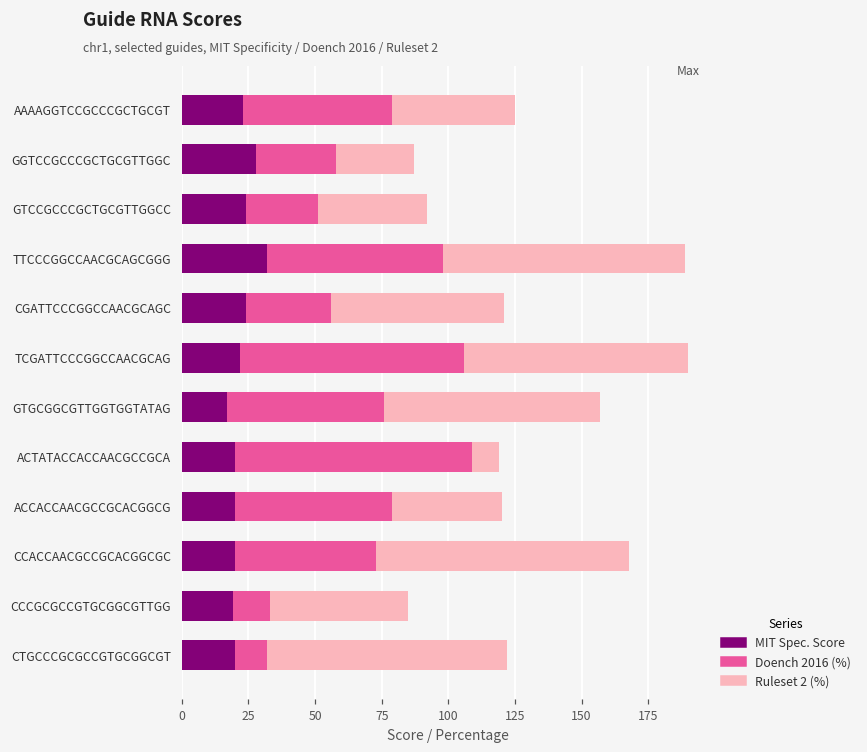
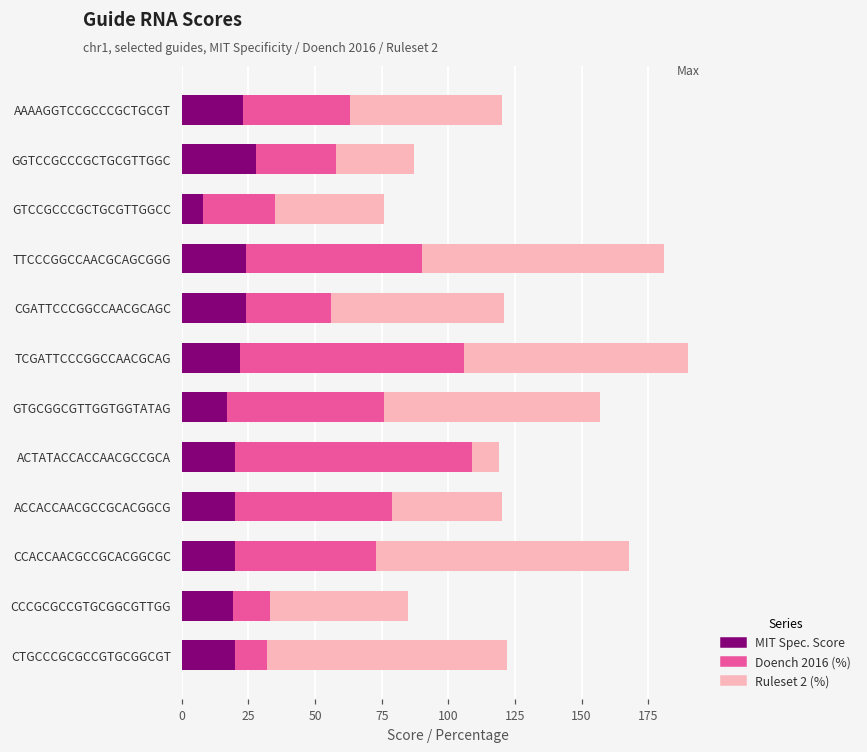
  {
    "MIT Spec. Score": {
      "AAAAGGTCCGCCCGCTGCGT": 23,
      "GGTCCGCCCGCTGCGTTGGC": 28,
-     "GTCCGCCCGCTGCGTTGGCC": 24,
-     "TTCCCGGCCAACGCAGCGGG": 32,
+     "GTCCGCCCGCTGCGTTGGCC": 8,
+     "TTCCCGGCCAACGCAGCGGG": 24,
      "CGATTCCCGGCCAACGCAGC": 24,
      "TCGATTCCCGGCCAACGCAG": 22,
      "GTGCGGCGTTGGTGGTATAG": 17,
      "ACTATACCACCAACGCCGCA": 20,
      "ACCACCAACGCCGCACGGCG": 20,
      "CCACCAACGCCGCACGGCGC": 20,
      "CCCGCGCCGTGCGGCGTTGG": 19,
      "CTGCCCGCGCCGTGCGGCGT": 20
    },
    "Doench 2016 (%)": {
-     "AAAAGGTCCGCCCGCTGCGT": 56,
+     "AAAAGGTCCGCCCGCTGCGT": 40,
      "GGTCCGCCCGCTGCGTTGGC": 30,
      "GTCCGCCCGCTGCGTTGGCC": 27,
      "TTCCCGGCCAACGCAGCGGG": 66,
      "CGATTCCCGGCCAACGCAGC": 32,
      "TCGATTCCCGGCCAACGCAG": 84,
      "GTGCGGCGTTGGTGGTATAG": 59,
      "ACTATACCACCAACGCCGCA": 89,
      "ACCACCAACGCCGCACGGCG": 59,
      "CCACCAACGCCGCACGGCGC": 53,
      "CCCGCGCCGTGCGGCGTTGG": 14,
      "CTGCCCGCGCCGTGCGGCGT": 12
    },
    "Ruleset 2 (%)": {
-     "AAAAGGTCCGCCCGCTGCGT": 46,
+     "AAAAGGTCCGCCCGCTGCGT": 57,
      "GGTCCGCCCGCTGCGTTGGC": 29,
      "GTCCGCCCGCTGCGTTGGCC": 41,
      "TTCCCGGCCAACGCAGCGGG": 91,
      "CGATTCCCGGCCAACGCAGC": 65,
      "TCGATTCCCGGCCAACGCAG": 84,
      "GTGCGGCGTTGGTGGTATAG": 81,
      "ACTATACCACCAACGCCGCA": 10,
      "ACCACCAACGCCGCACGGCG": 41,
      "CCACCAACGCCGCACGGCGC": 95,
      "CCCGCGCCGTGCGGCGTTGG": 52,
      "CTGCCCGCGCCGTGCGGCGT": 90
    }
  }
